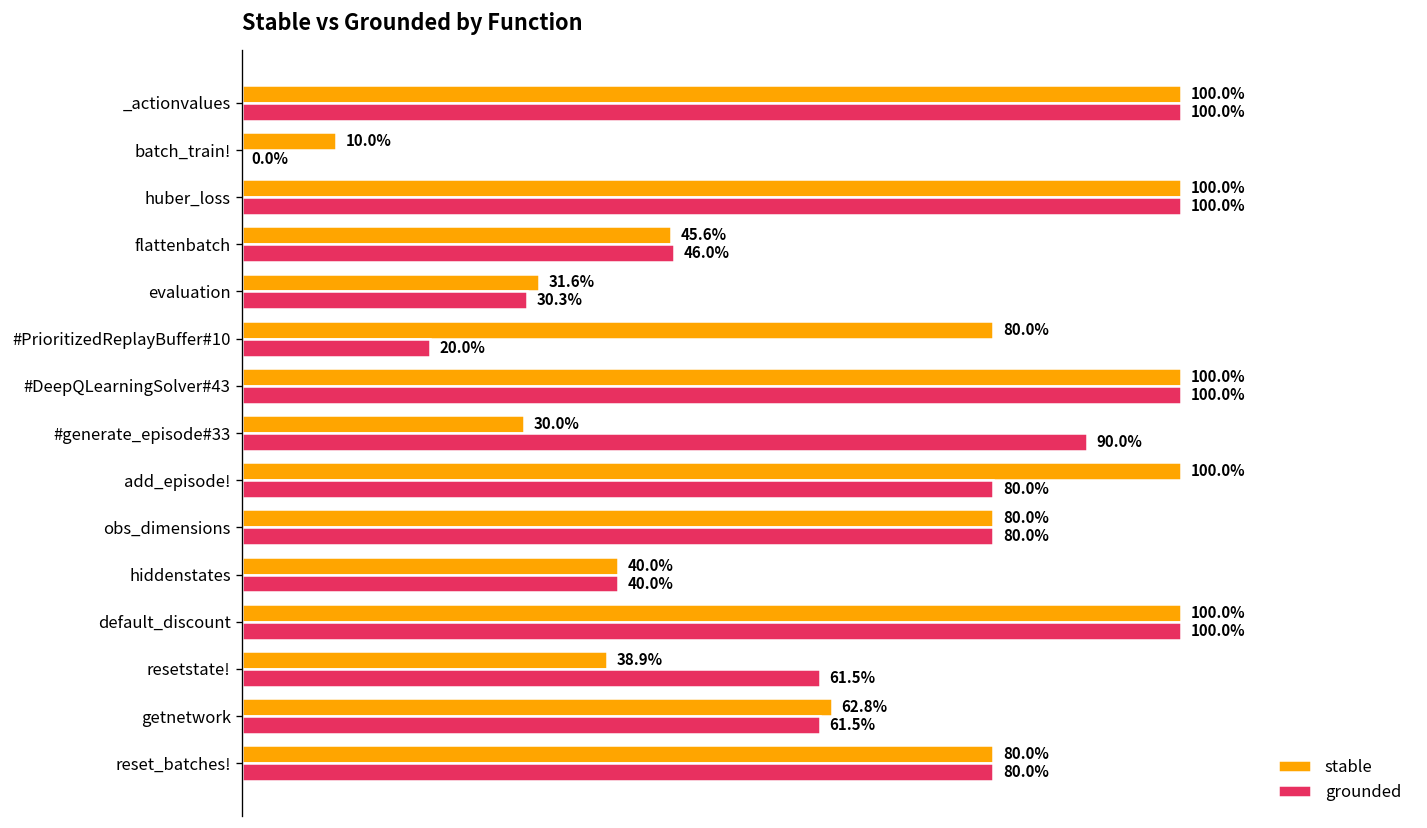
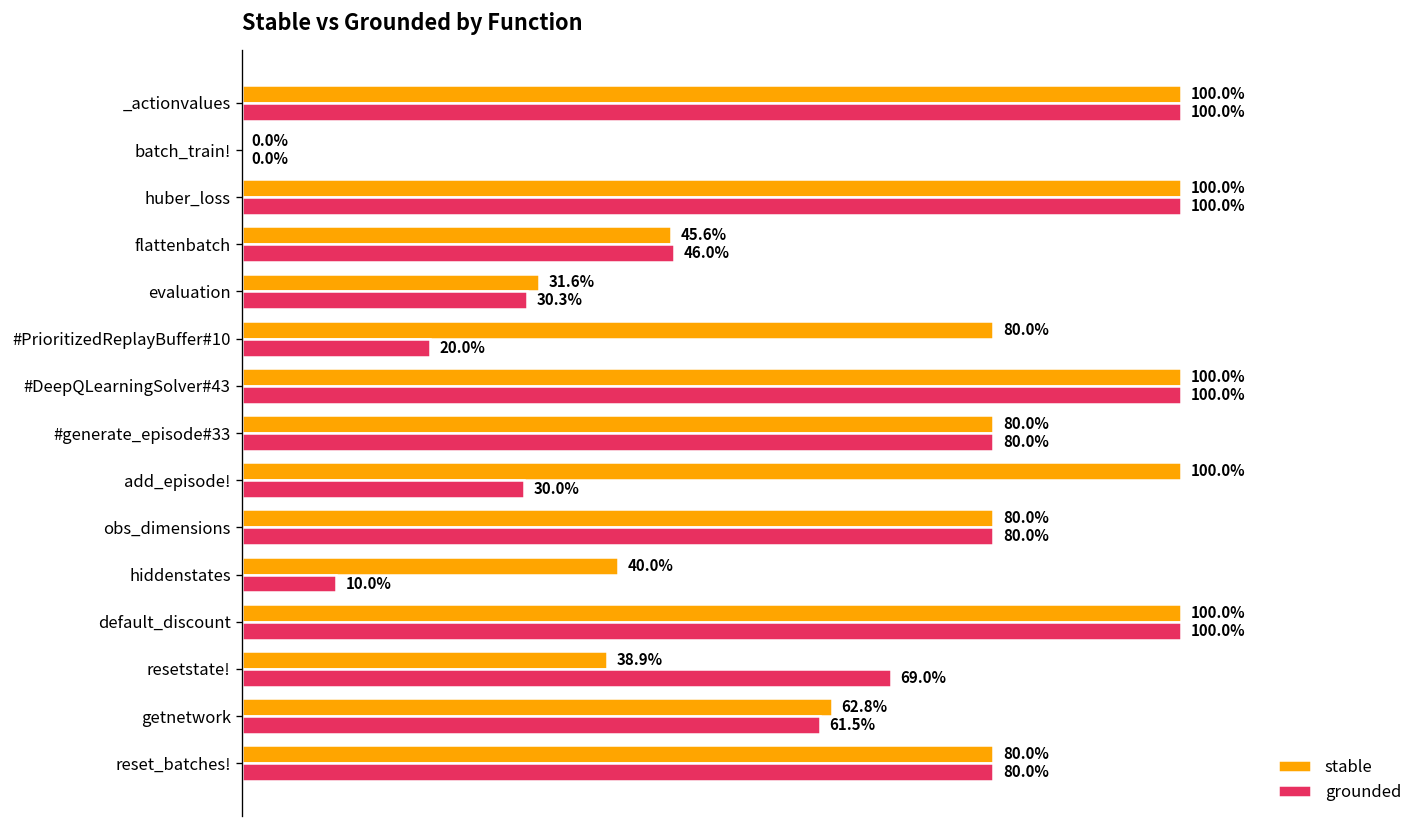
  {
    "stable": {
      "_actionvalues": "100.0%",
-     "batch_train!": "10.0%",
+     "batch_train!": "0.0%",
      "huber_loss": "100.0%",
      "flattenbatch": "45.6%",
      "evaluation": "31.6%",
      "#PrioritizedReplayBuffer#10": "80.0%",
      "#DeepQLearningSolver#43": "100.0%",
-     "#generate_episode#33": "30.0%",
+     "#generate_episode#33": "80.0%",
      "add_episode!": "100.0%",
      "obs_dimensions": "80.0%",
      "hiddenstates": "40.0%",
      "default_discount": "100.0%",
      "resetstate!": "38.9%",
      "getnetwork": "62.8%",
      "reset_batches!": "80.0%"
    },
    "grounded": {
      "_actionvalues": "100.0%",
      "batch_train!": "0.0%",
      "huber_loss": "100.0%",
      "flattenbatch": "46.0%",
      "evaluation": "30.3%",
      "#PrioritizedReplayBuffer#10": "20.0%",
      "#DeepQLearningSolver#43": "100.0%",
-     "#generate_episode#33": "90.0%",
-     "add_episode!": "80.0%",
+     "#generate_episode#33": "80.0%",
+     "add_episode!": "30.0%",
      "obs_dimensions": "80.0%",
-     "hiddenstates": "40.0%",
+     "hiddenstates": "10.0%",
      "default_discount": "100.0%",
-     "resetstate!": "61.5%",
+     "resetstate!": "69.0%",
      "getnetwork": "61.5%",
      "reset_batches!": "80.0%"
    }
  }
